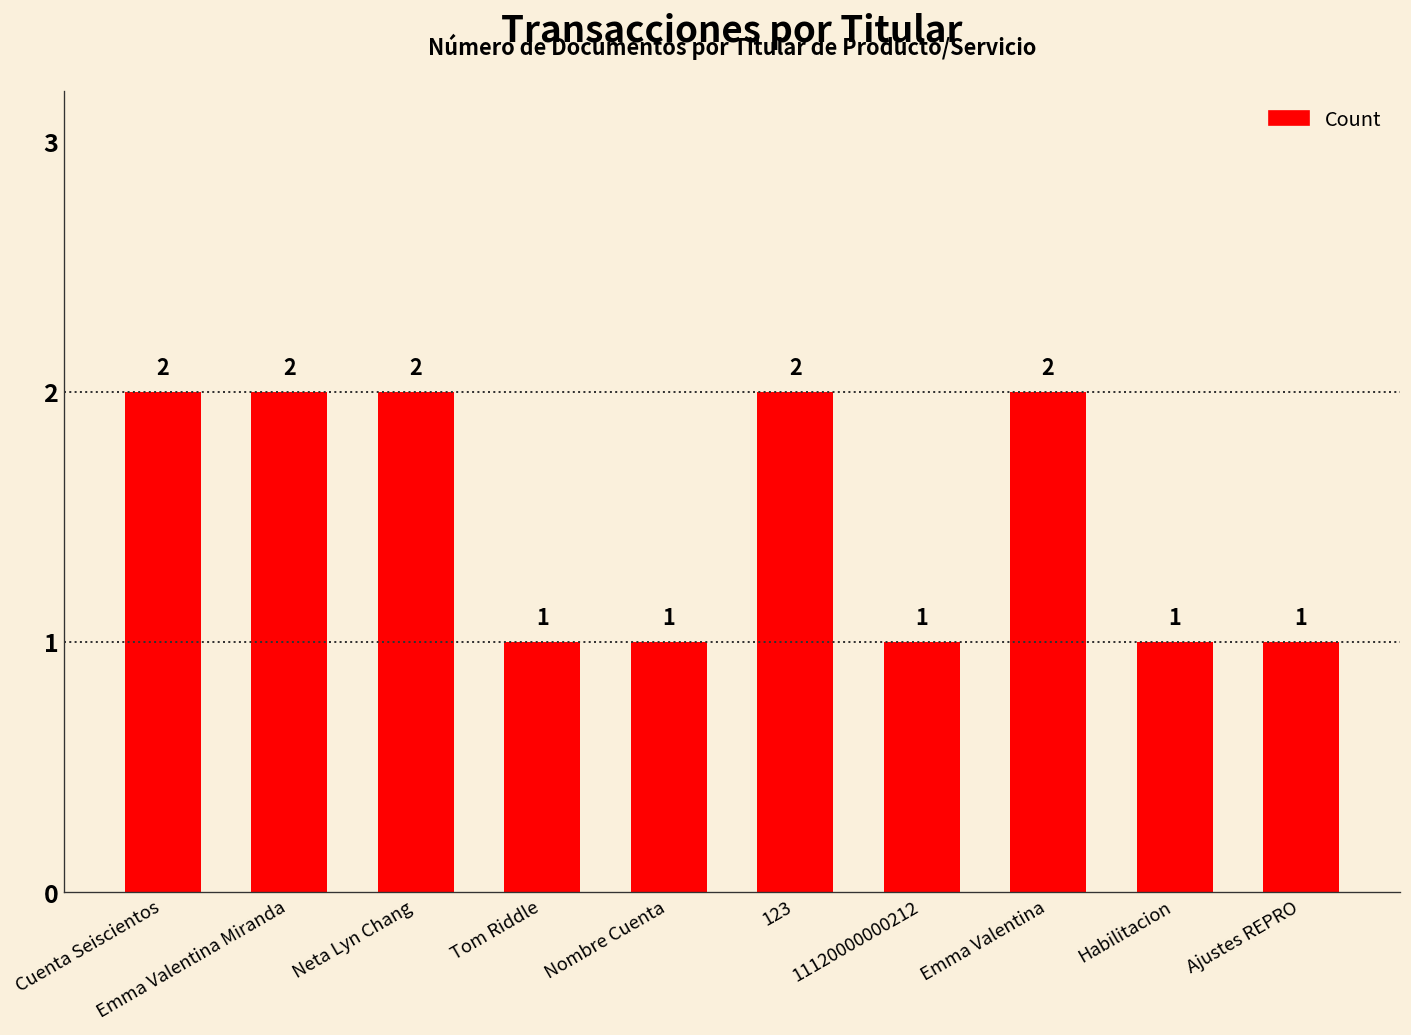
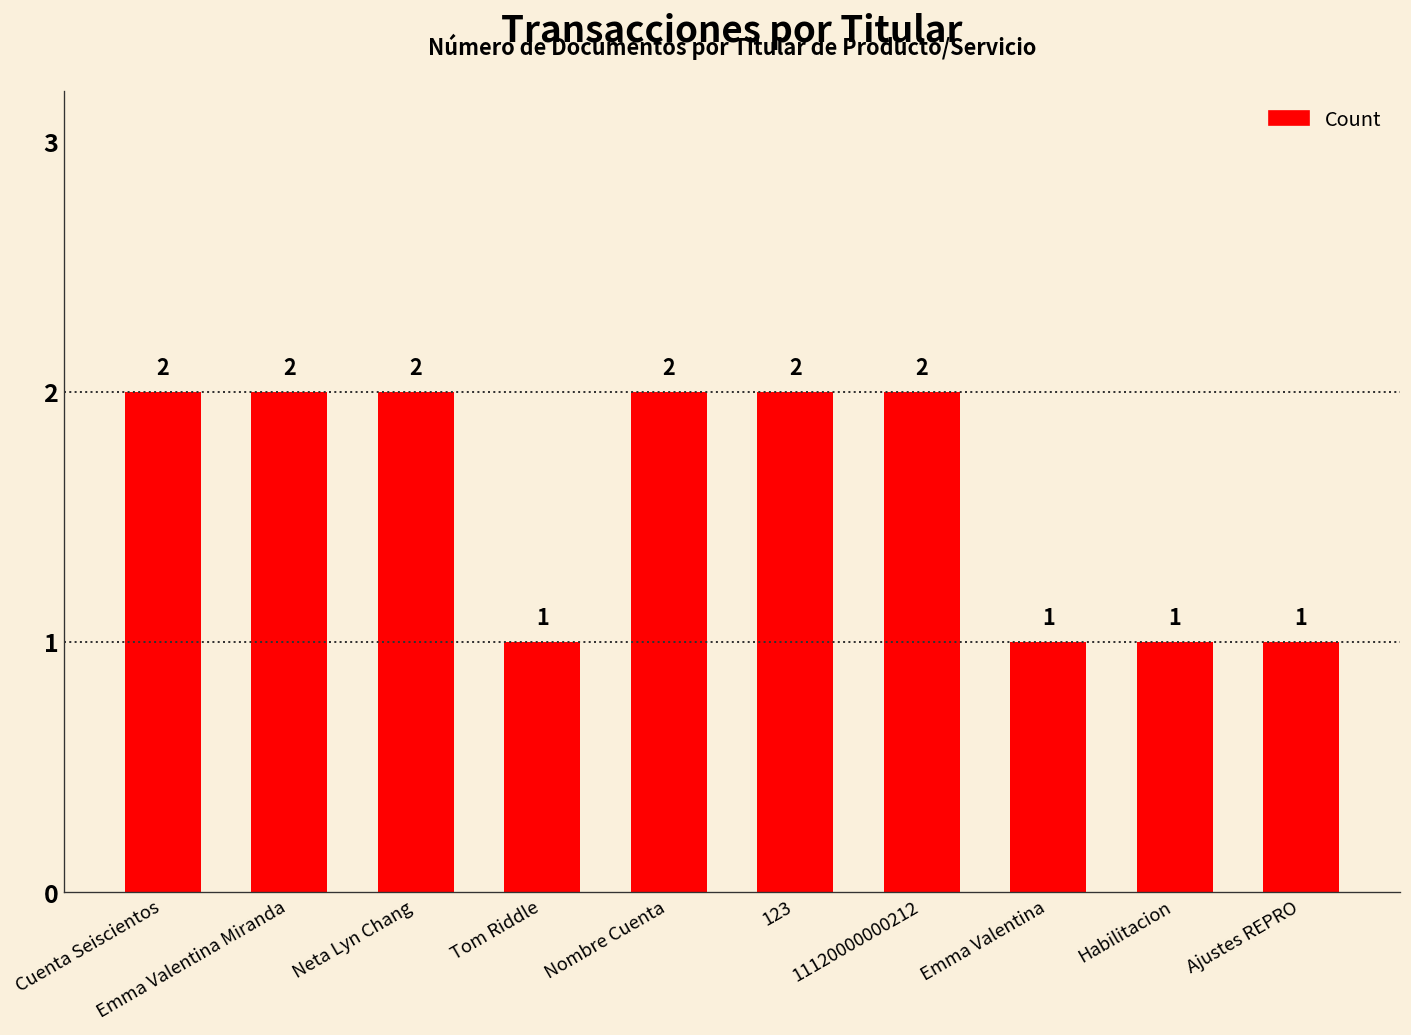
  {
    "Cuenta Seiscientos": 2,
    "Emma Valentina Miranda": 2,
    "Neta Lyn Chang": 2,
    "Tom Riddle": 1,
-   "Nombre Cuenta": 1,
+   "Nombre Cuenta": 2,
    "123": 2,
-   "11120000000212": 1,
-   "Emma Valentina": 2,
+   "11120000000212": 2,
+   "Emma Valentina": 1,
    "Habilitacion": 1,
    "Ajustes REPRO": 1
  }
